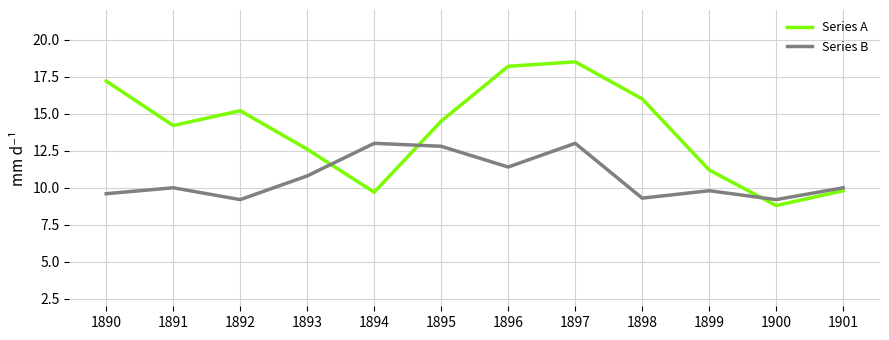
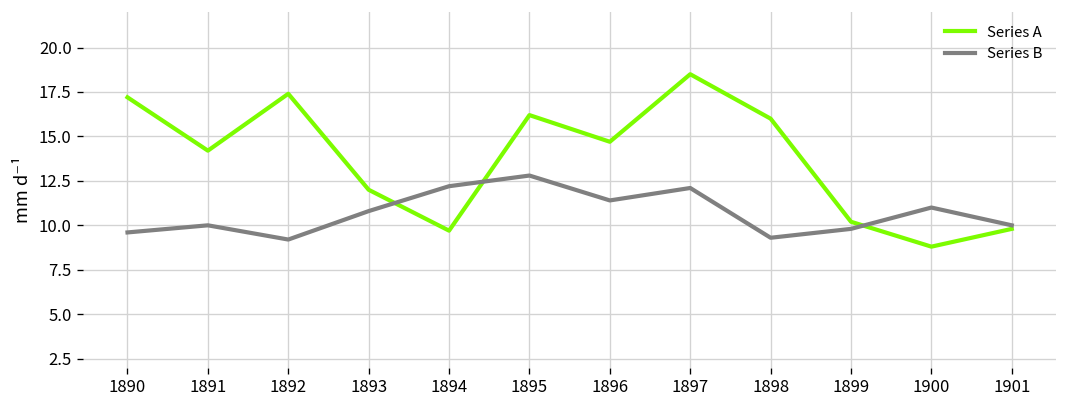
  {
    "Series A": {
      "1890": 17.2,
      "1891": 14.2,
-     "1892": 15.2,
-     "1893": 12.6,
+     "1892": 17.4,
+     "1893": 12.0,
      "1894": 9.7,
-     "1895": 14.5,
-     "1896": 18.2,
+     "1895": 16.2,
+     "1896": 14.7,
      "1897": 18.5,
      "1898": 16.0,
-     "1899": 11.2,
+     "1899": 10.2,
      "1900": 8.8,
      "1901": 9.8
    },
    "Series B": {
      "1890": 9.6,
      "1891": 10.0,
      "1892": 9.2,
      "1893": 10.8,
-     "1894": 13.0,
+     "1894": 12.2,
      "1895": 12.8,
      "1896": 11.4,
-     "1897": 13.0,
+     "1897": 12.1,
      "1898": 9.3,
      "1899": 9.8,
-     "1900": 9.2,
+     "1900": 11.0,
      "1901": 10.0
    }
  }
